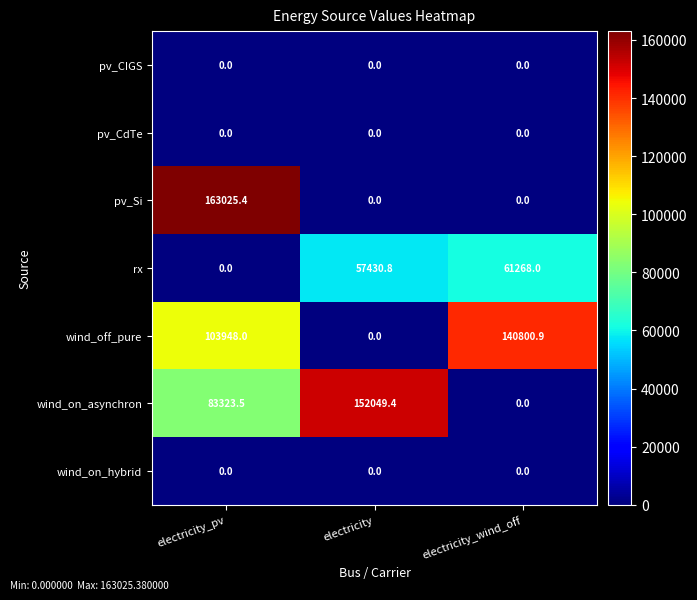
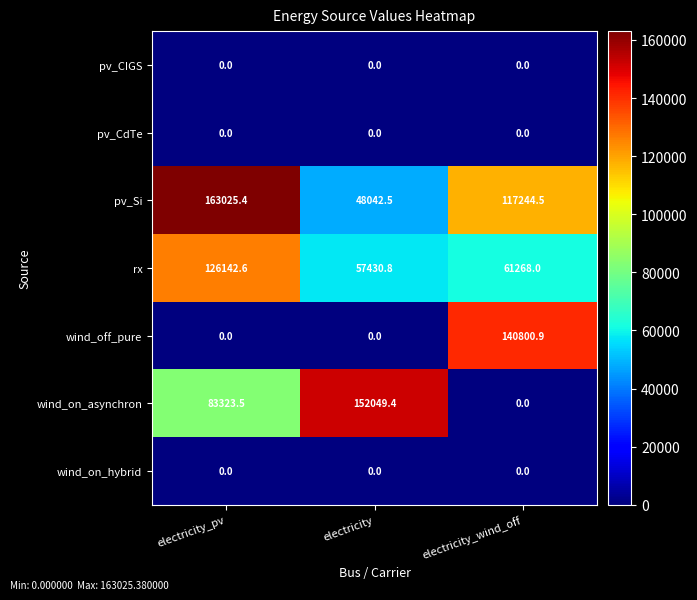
  {
    "pv_CIGS": {
      "electricity_pv": 0.0,
      "electricity": 0.0,
      "electricity_wind_off": 0.0
    },
    "pv_CdTe": {
      "electricity_pv": 0.0,
      "electricity": 0.0,
      "electricity_wind_off": 0.0
    },
    "pv_Si": {
      "electricity_pv": 163025.4,
-     "electricity": 0.0,
-     "electricity_wind_off": 0.0
+     "electricity": 48042.5,
+     "electricity_wind_off": 117244.5
    },
    "rx": {
-     "electricity_pv": 0.0,
+     "electricity_pv": 126142.6,
      "electricity": 57430.8,
      "electricity_wind_off": 61268.0
    },
    "wind_off_pure": {
-     "electricity_pv": 103948.0,
+     "electricity_pv": 0.0,
      "electricity": 0.0,
      "electricity_wind_off": 140800.9
    },
    "wind_on_asynchron": {
      "electricity_pv": 83323.5,
      "electricity": 152049.4,
      "electricity_wind_off": 0.0
    },
    "wind_on_hybrid": {
      "electricity_pv": 0.0,
      "electricity": 0.0,
      "electricity_wind_off": 0.0
    }
  }
